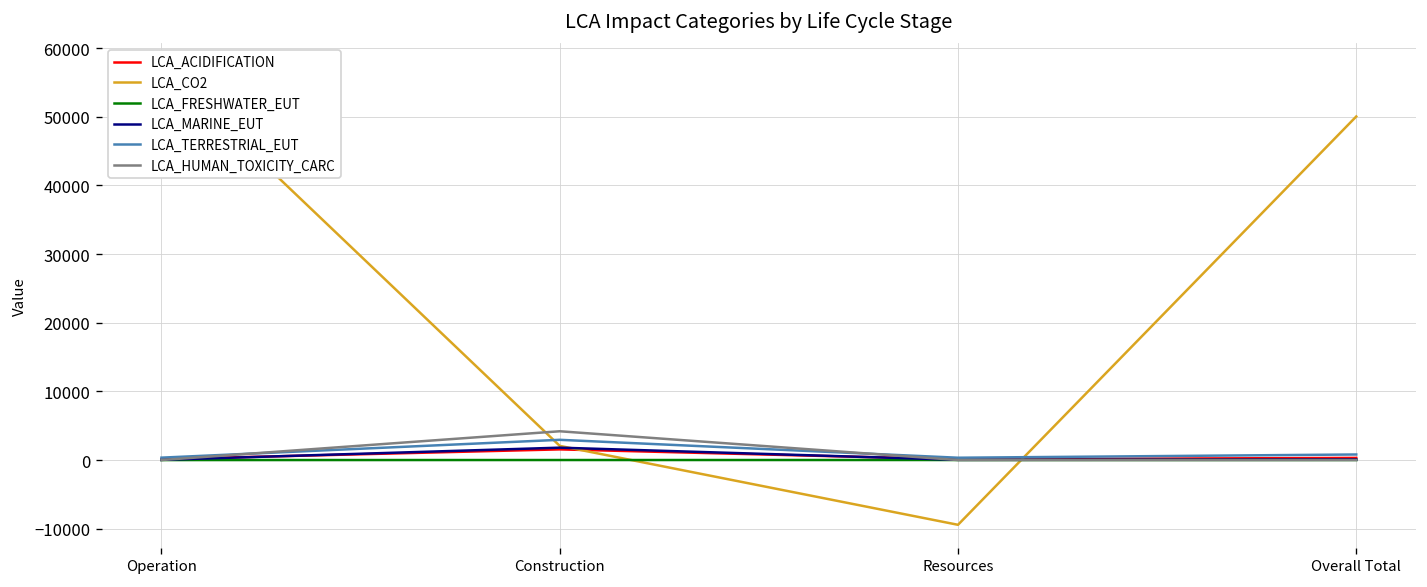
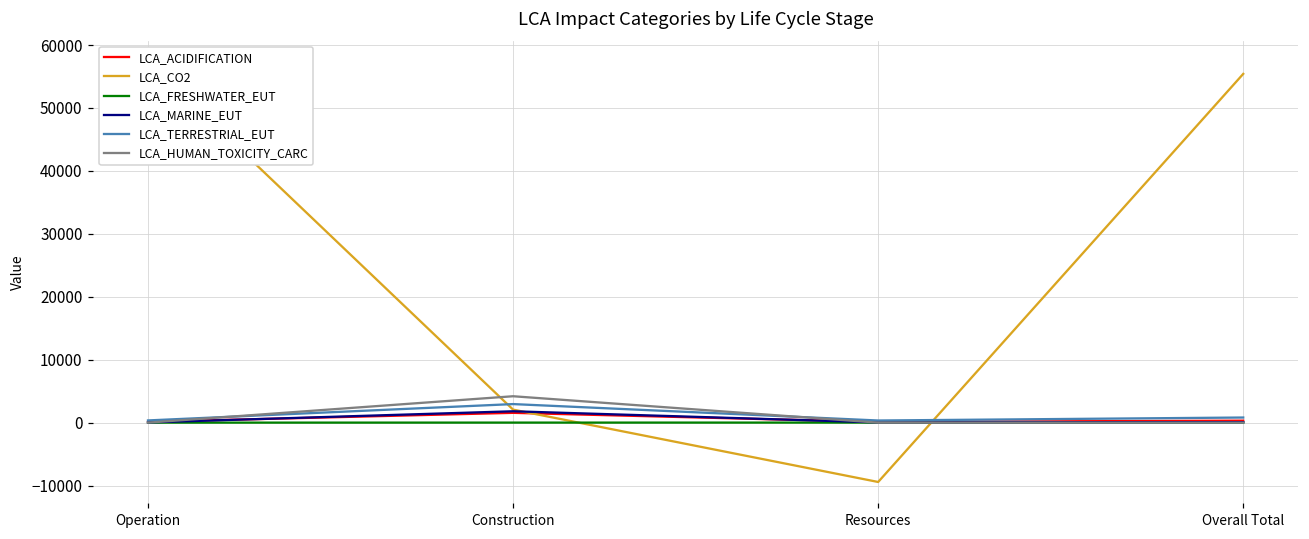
  {
    "LCA_CO2": {
      "Resources": -9000,
-     "Overall Total": 50000
+     "Overall Total": 55000
    },
    "LCA_FRESHWATER_EUT": {
      "Construction": 0
    },
    "LCA_TERRESTRIAL_EUT": {
      "Construction": 3000,
      "Overall Total": 1000
    },
    "LCA_HUMAN_TOXICITY_CARC": {
      "Construction": 4000
    }
  }
